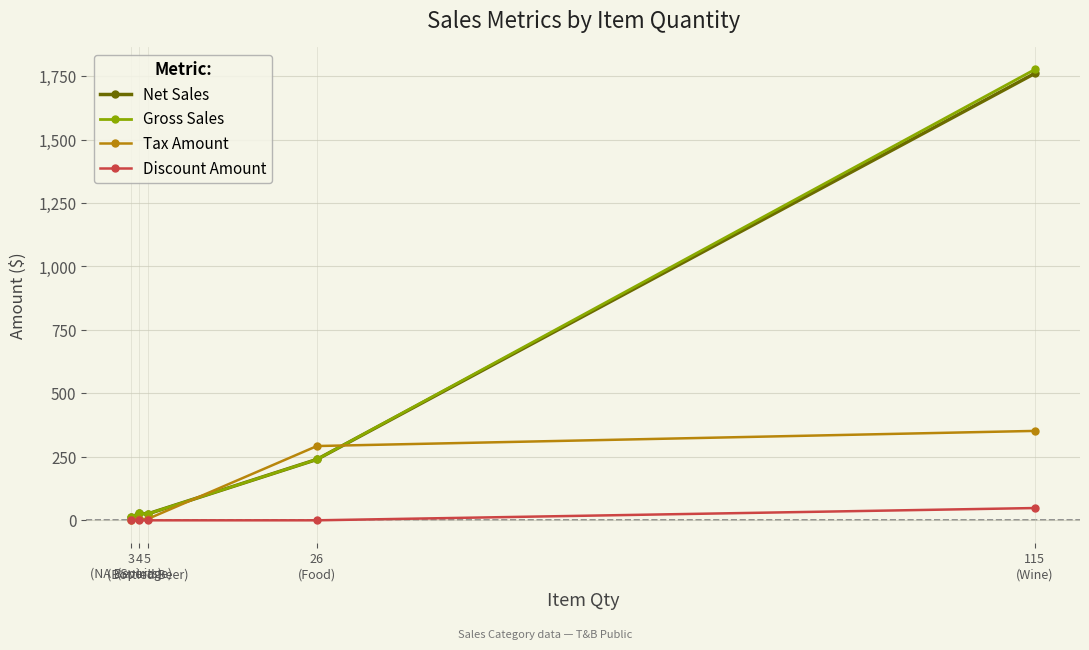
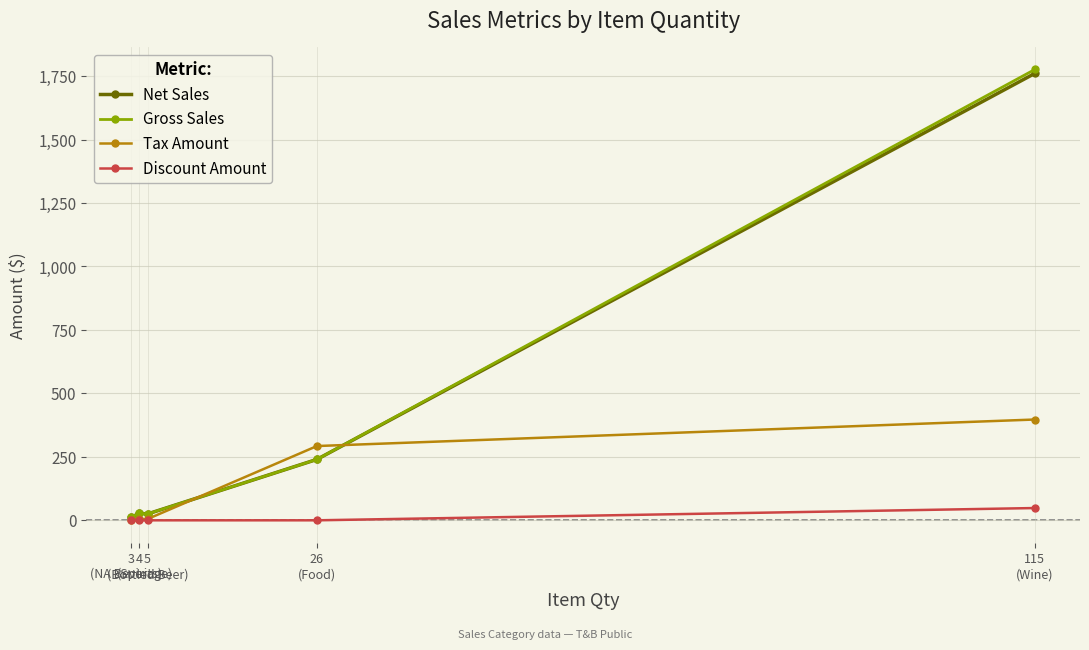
  {
    "Net Sales": {
      "115 (Wine)": "1,760"
    },
    "Gross Sales": {
      "115 (Wine)": "1,780"
    },
    "Tax Amount": {
      "26 (Food)": "290",
-     "115 (Wine)": "350"
+     "115 (Wine)": "400"
    },
    "Discount Amount": {
      "26 (Food)": "0",
      "115 (Wine)": "50"
    }
  }
